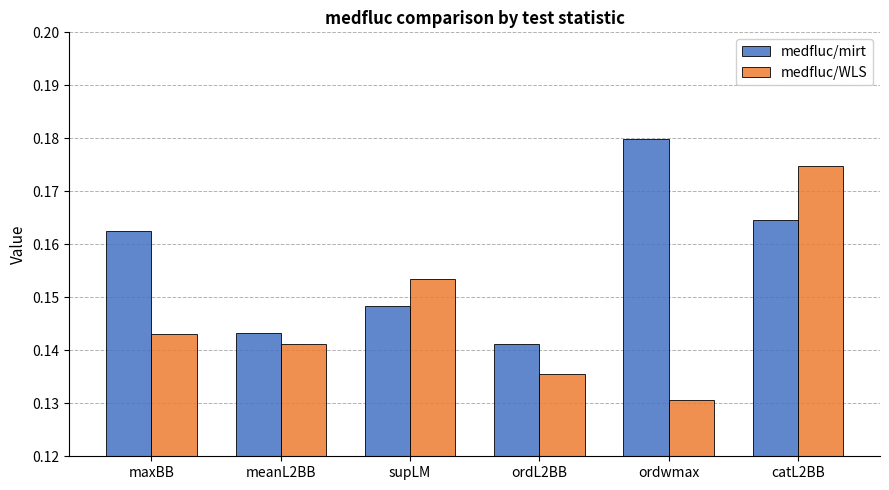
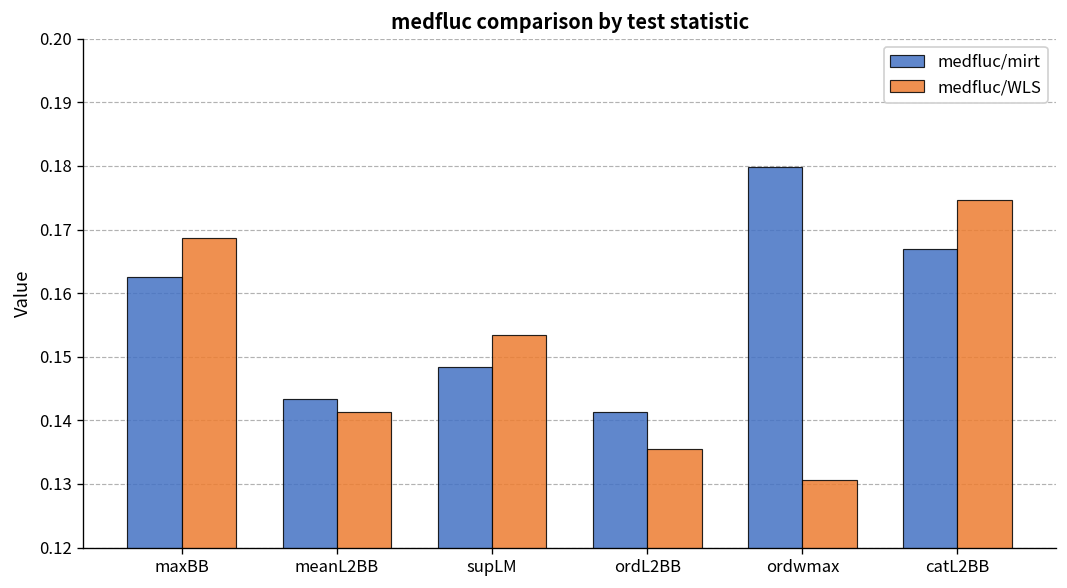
  {
    "medfluc/mirt": {
      "maxBB": 0.163,
      "meanL2BB": 0.143,
      "supLM": 0.148,
      "ordL2BB": 0.141,
      "ordwmax": 0.180,
-     "catL2BB": 0.165
+     "catL2BB": 0.167
    },
    "medfluc/WLS": {
-     "maxBB": 0.143,
+     "maxBB": 0.169,
      "meanL2BB": 0.141,
      "supLM": 0.153,
      "ordL2BB": 0.135,
      "ordwmax": 0.131,
      "catL2BB": 0.175
    }
  }
